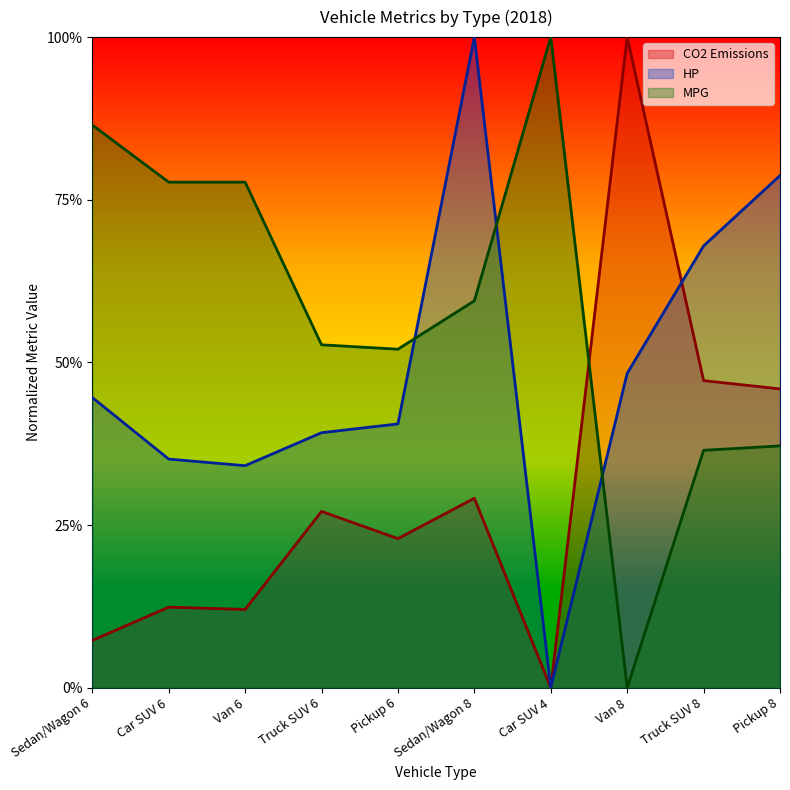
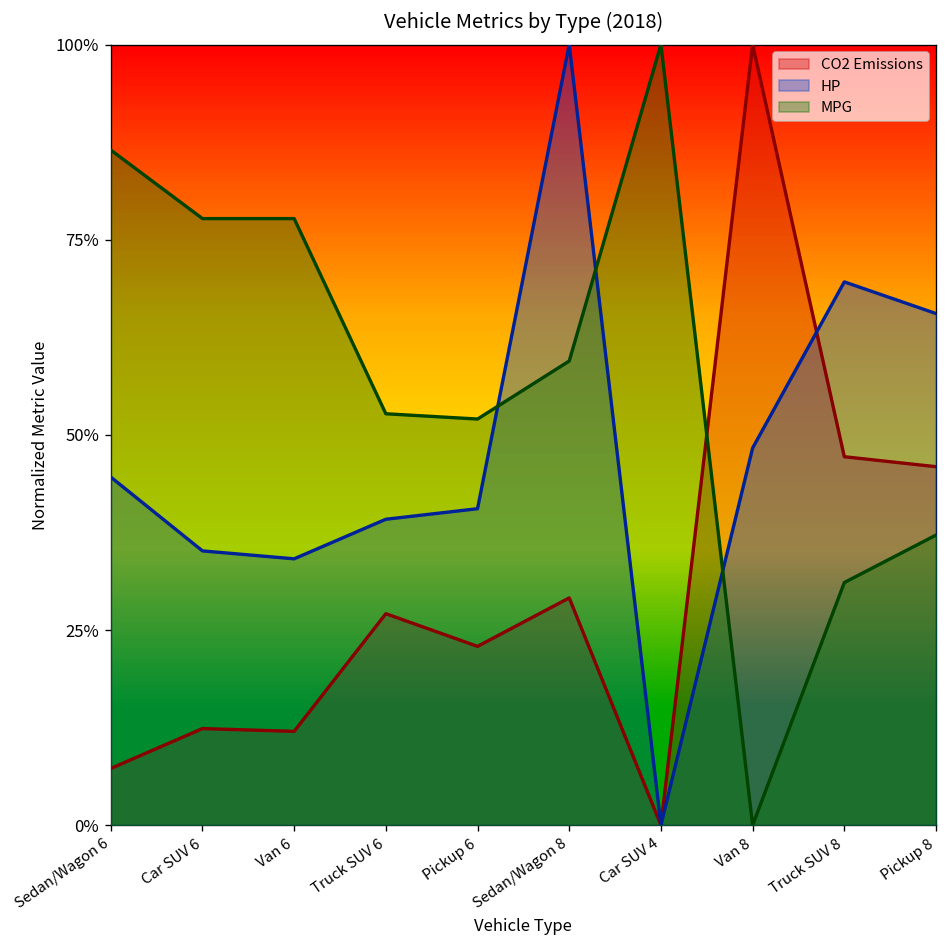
  {
    "CO2 Emissions": {
      "Sedan/Wagon 6": "7%",
      "Car SUV 6": "12%",
      "Van 6": "12%",
      "Truck SUV 6": "27%",
      "Pickup 6": "23%",
      "Sedan/Wagon 8": "29%",
      "Van 8": "100%",
      "Truck SUV 8": "47%",
      "Pickup 8": "46%"
    },
    "HP": {
      "Sedan/Wagon 6": "45%",
      "Car SUV 6": "35%",
      "Van 6": "34%",
      "Truck SUV 6": "39%",
      "Pickup 6": "41%",
      "Sedan/Wagon 8": "100%",
      "Van 8": "48%",
-     "Truck SUV 8": "68%",
-     "Pickup 8": "79%"
+     "Truck SUV 8": "70%",
+     "Pickup 8": "66%"
    },
    "MPG": {
      "Sedan/Wagon 6": "86%",
      "Car SUV 6": "78%",
      "Van 6": "78%",
      "Truck SUV 6": "53%",
      "Pickup 6": "52%",
      "Sedan/Wagon 8": "59%",
      "Car SUV 4": "100%",
      "Van 8": "0%",
-     "Truck SUV 8": "36%",
+     "Truck SUV 8": "31%",
      "Pickup 8": "37%"
    }
  }
